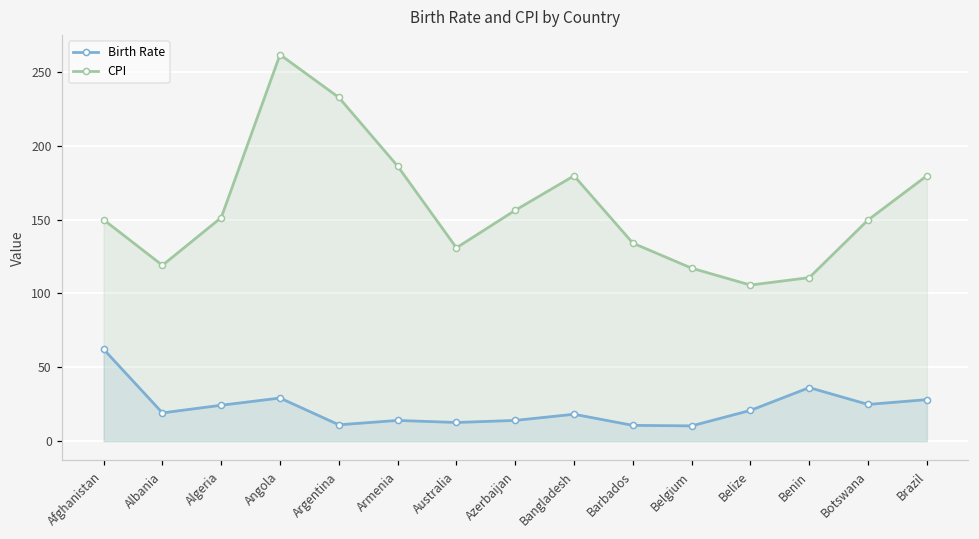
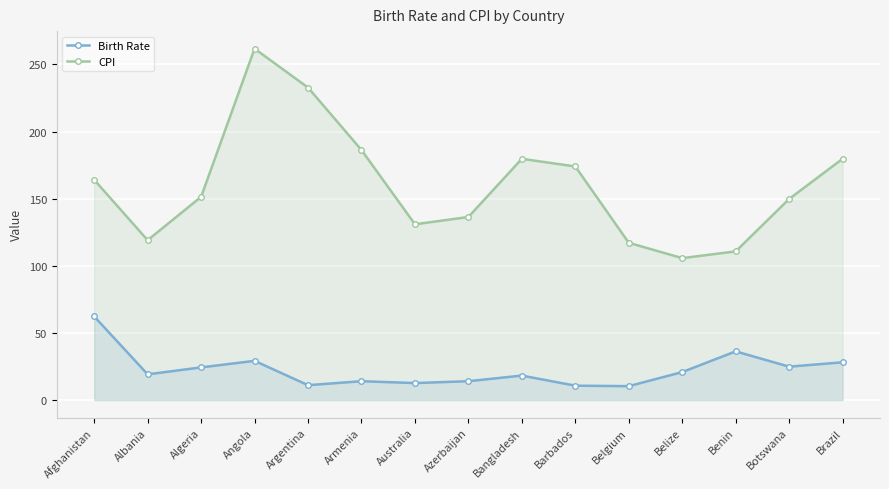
  {
    "Birth Rate": {
      "Afghanistan": 62,
      "Albania": 19,
      "Algeria": 24,
      "Angola": 29,
      "Argentina": 11,
      "Armenia": 14,
      "Australia": 13,
      "Azerbaijan": 14,
      "Bangladesh": 18,
      "Barbados": 11,
      "Belgium": 10,
      "Belize": 21,
      "Benin": 36,
      "Botswana": 25,
      "Brazil": 28
    },
    "CPI": {
-     "Afghanistan": 150,
+     "Afghanistan": 164,
      "Albania": 119,
      "Algeria": 151,
      "Angola": 262,
      "Argentina": 233,
      "Armenia": 186,
      "Australia": 131,
-     "Azerbaijan": 156,
+     "Azerbaijan": 136,
      "Bangladesh": 180,
-     "Barbados": 134,
+     "Barbados": 174,
      "Belgium": 117,
      "Belize": 106,
      "Benin": 111,
      "Botswana": 150,
      "Brazil": 180
    }
  }
